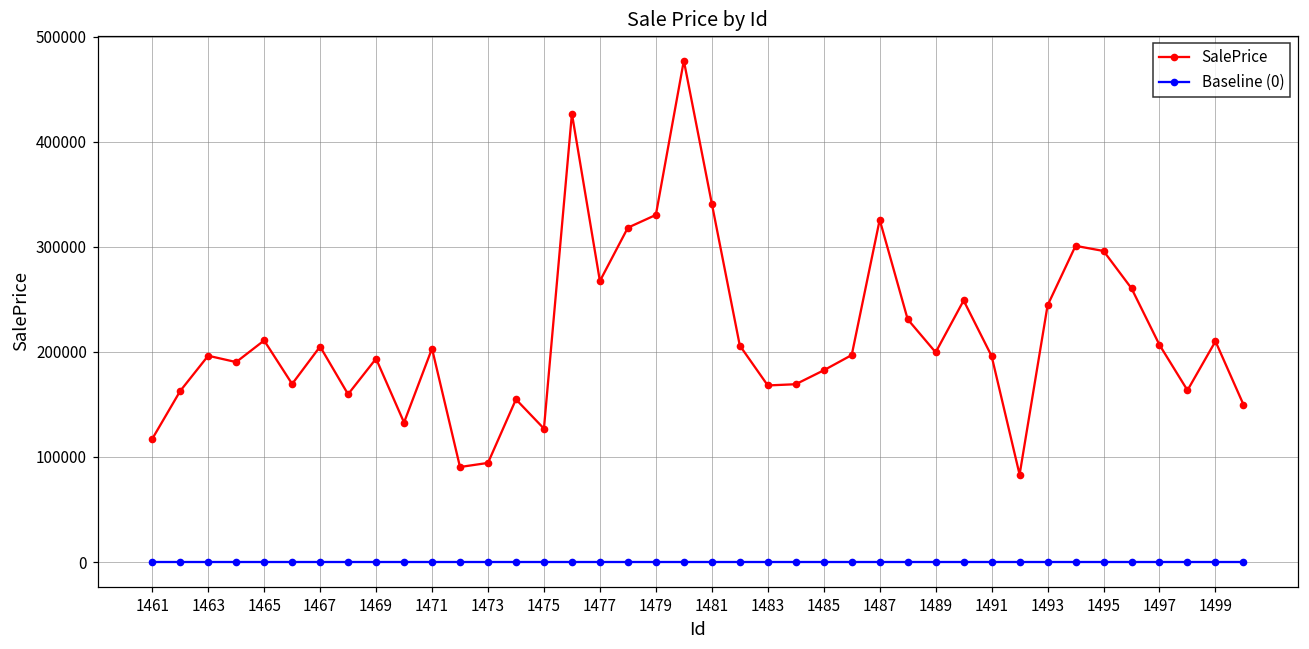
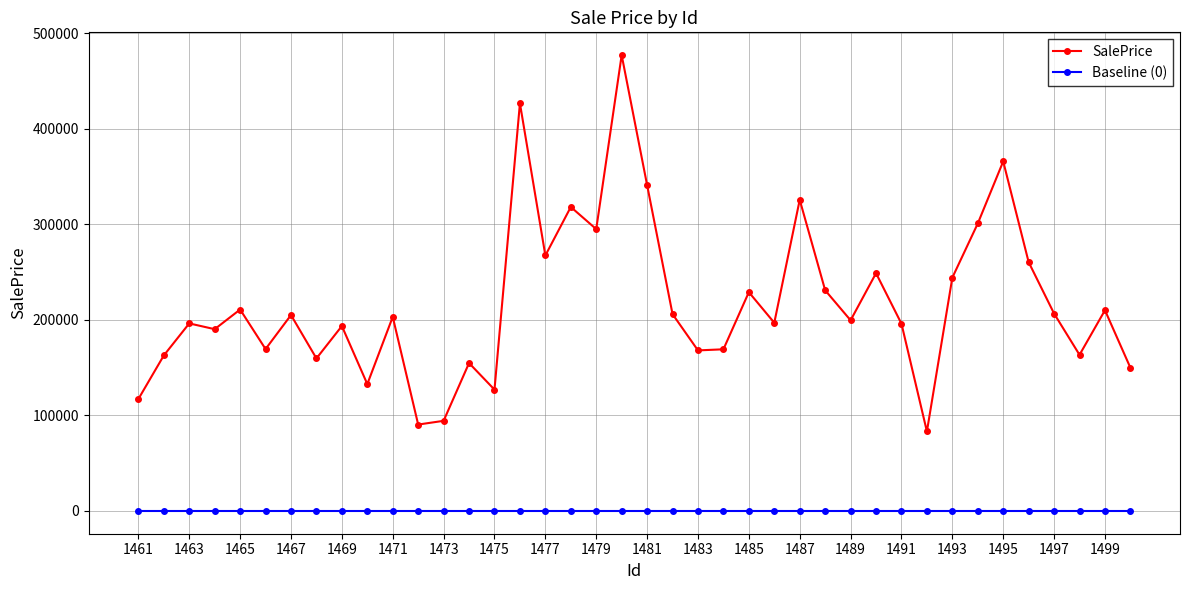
  {
    "SalePrice": {
      "1461": 120000,
      "1463": 200000,
      "1465": 210000,
      "1467": 210000,
      "1469": 190000,
      "1471": 200000,
      "1473": 90000,
      "1475": 130000,
      "1477": 270000,
-     "1479": 330000,
+     "1479": 300000,
      "1481": 340000,
      "1483": 170000,
-     "1485": 180000,
+     "1485": 230000,
      "1487": 330000,
      "1489": 200000,
      "1491": 200000,
      "1493": 240000,
-     "1495": 300000,
+     "1495": 370000,
      "1497": 210000,
      "1499": 210000
    },
    "Baseline (0)": {
      "1461": 0,
      "1463": 0,
      "1465": 0,
      "1467": 0,
      "1469": 0,
      "1471": 0,
      "1473": 0,
      "1475": 0,
      "1477": 0,
      "1479": 0,
      "1481": 0,
      "1483": 0,
      "1485": 0,
      "1487": 0,
      "1489": 0,
      "1491": 0,
      "1493": 0,
      "1495": 0,
      "1497": 0,
      "1499": 0
    }
  }
